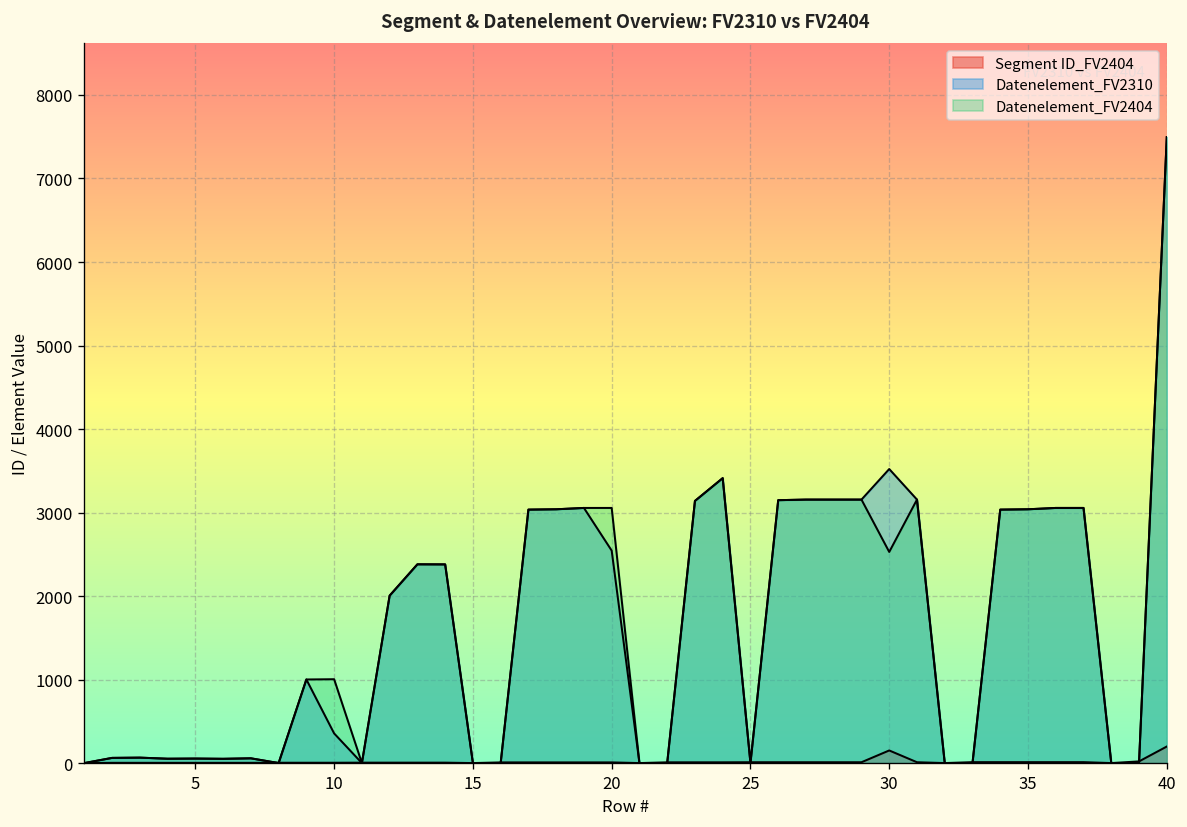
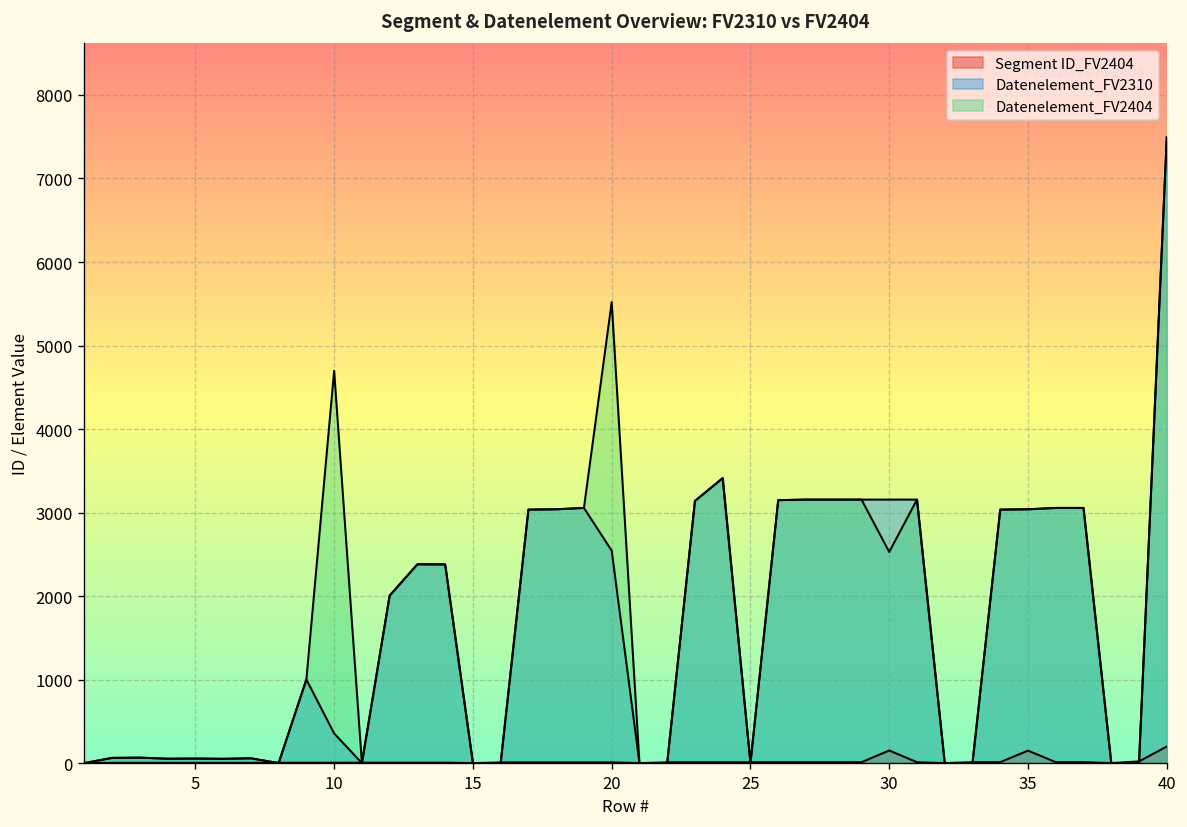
  {
    "Segment ID_FV2404": {
      "5": 0,
      "10": 0,
      "20": 0,
      "30": 200,
-     "35": 0,
+     "35": 100,
      "40": 200
    },
    "Datenelement_FV2310": {
      "10": 400,
      "20": 2500,
-     "30": 3500
+     "30": 3200
    },
    "Datenelement_FV2404": {
-     "10": 1000,
-     "20": 3100,
+     "10": 4700,
+     "20": 5500,
      "30": 2500
    }
  }
